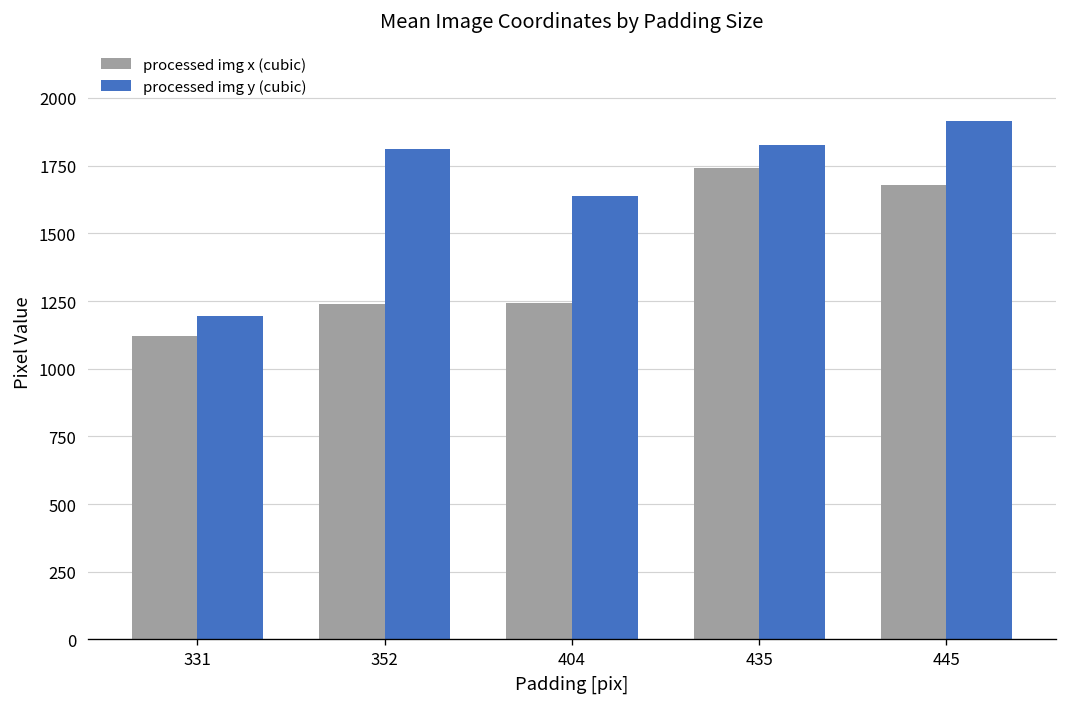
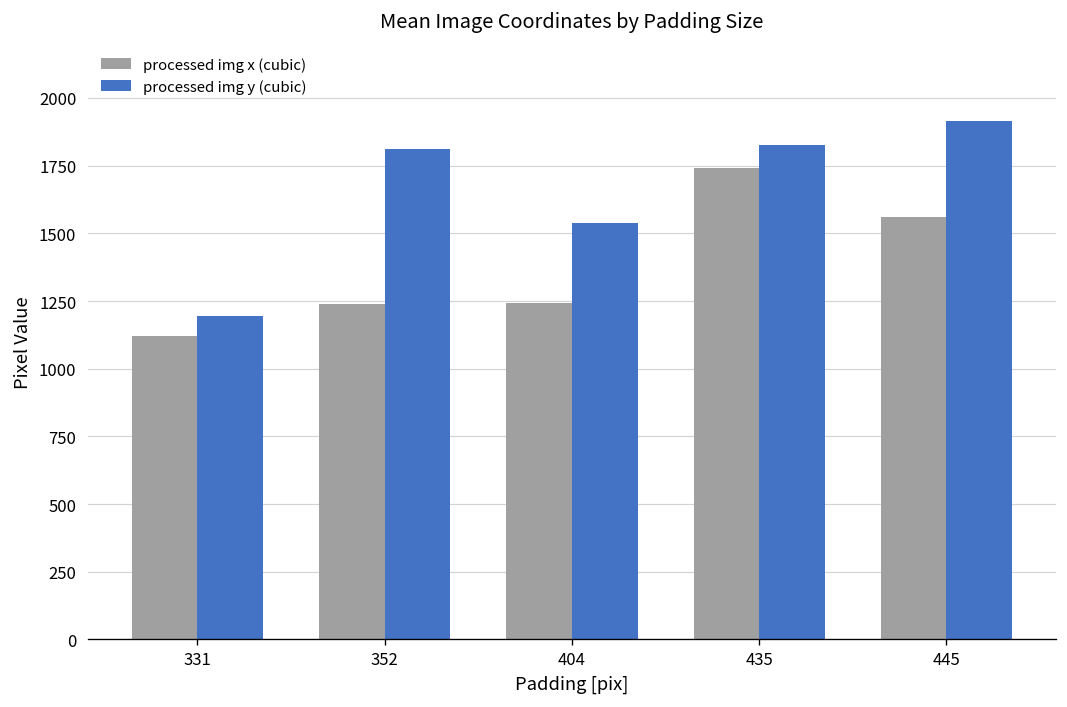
  {
    "processed img x (cubic)": {
      "331": 1120,
      "352": 1240,
      "404": 1240,
      "435": 1740,
-     "445": 1680
+     "445": 1560
    },
    "processed img y (cubic)": {
      "331": 1190,
      "352": 1810,
-     "404": 1640,
+     "404": 1540,
      "435": 1830,
      "445": 1910
    }
  }
